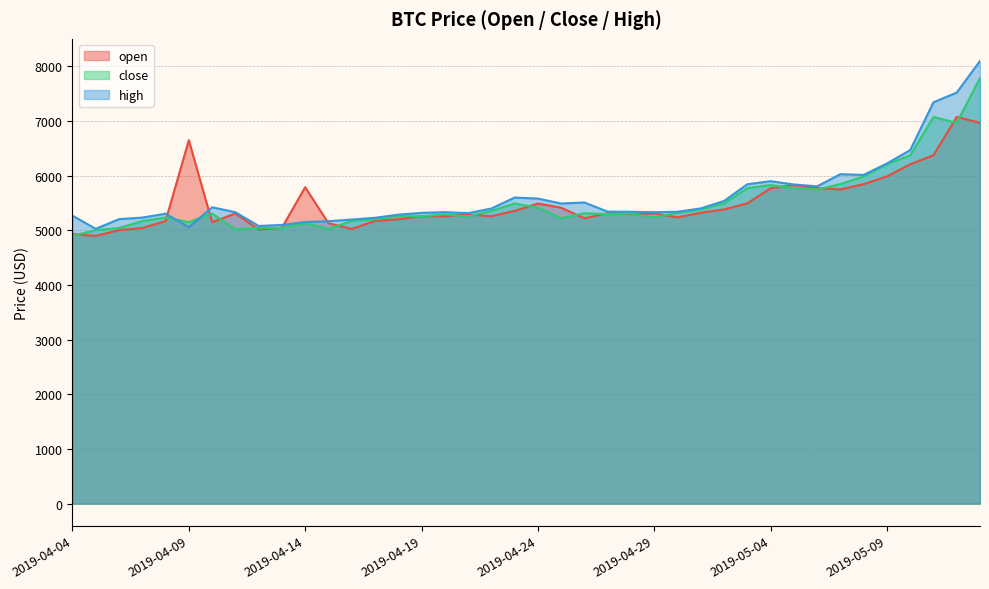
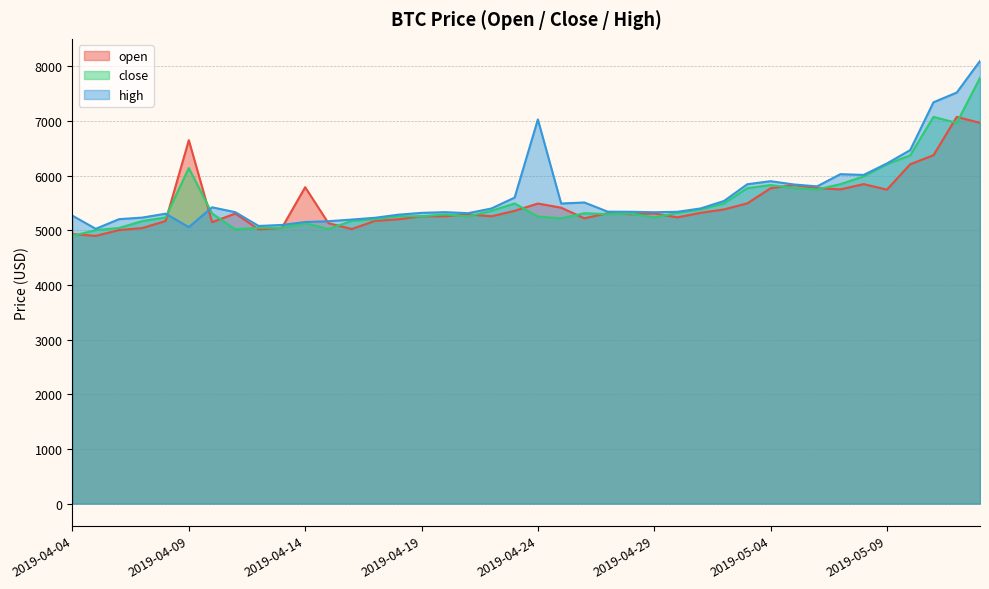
  {
    "open": {
      "2019-04-09": 6700,
      "2019-04-14": 5800,
      "2019-04-24": 5500,
      "2019-05-04": 5800,
-     "2019-05-09": 6000
+     "2019-05-09": 5700
    },
    "close": {
-     "2019-04-09": 5200,
-     "2019-04-24": 5400,
+     "2019-04-09": 6100,
+     "2019-04-24": 5300,
      "2019-04-29": 5200,
      "2019-05-04": 5800
    },
    "high": {
      "2019-04-04": 5300,
      "2019-04-09": 5100,
      "2019-04-19": 5300,
-     "2019-04-24": 5600,
+     "2019-04-24": 7000,
      "2019-05-04": 5900
    }
  }
